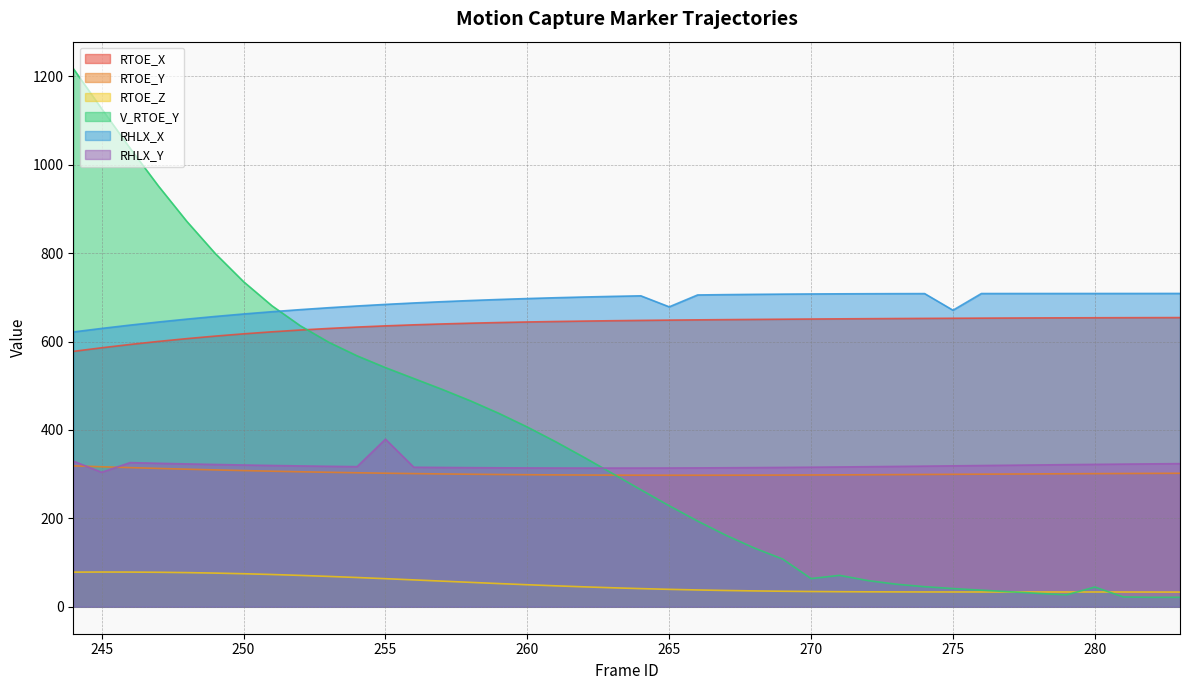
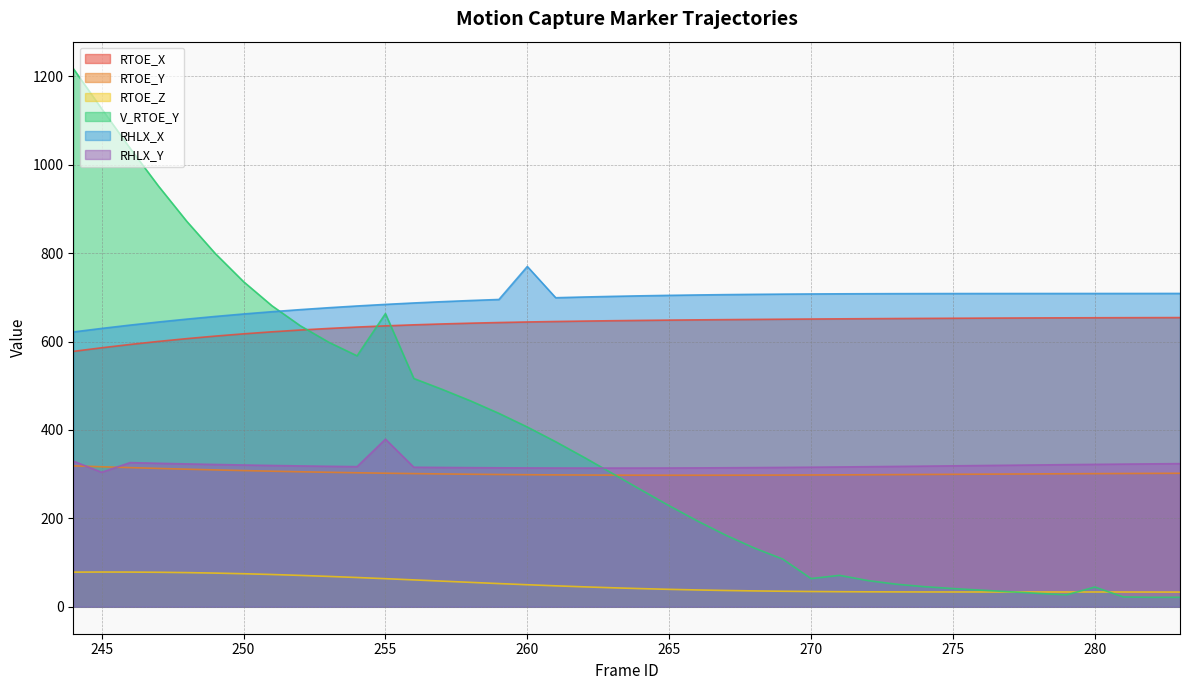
  {
    "V_RTOE_Y": {
      "250": 740,
-     "255": 540,
+     "255": 660,
      "260": 410,
      "265": 230,
      "270": 60,
      "275": 40,
      "280": 40
    },
    "RHLX_X": {
      "245": 630,
      "250": 660,
      "255": 680,
-     "260": 700,
-     "265": 680,
+     "260": 770,
+     "265": 700,
      "270": 710,
-     "275": 670,
+     "275": 710,
      "280": 710
    },
    "RHLX_Y": {
      "245": 300,
      "250": 320,
      "255": 380,
      "260": 310,
      "265": 310,
      "270": 320,
      "275": 320,
      "280": 320
    }
  }
